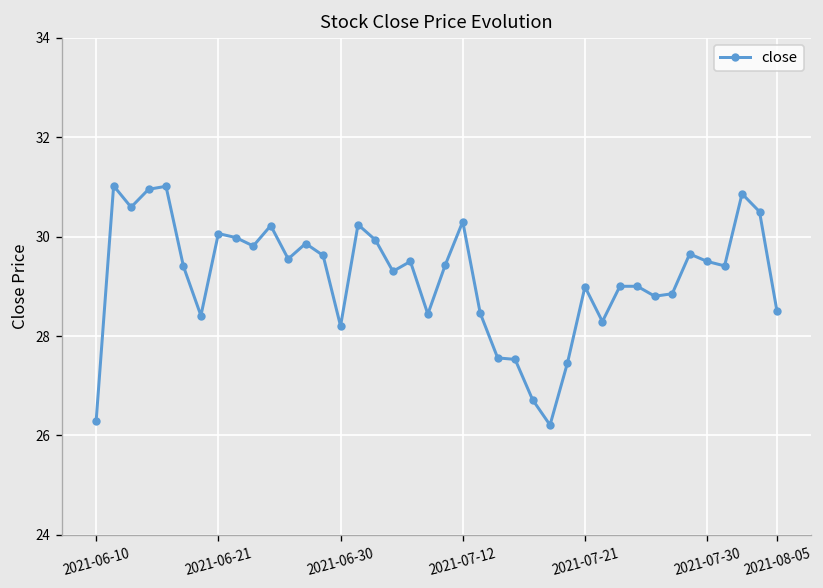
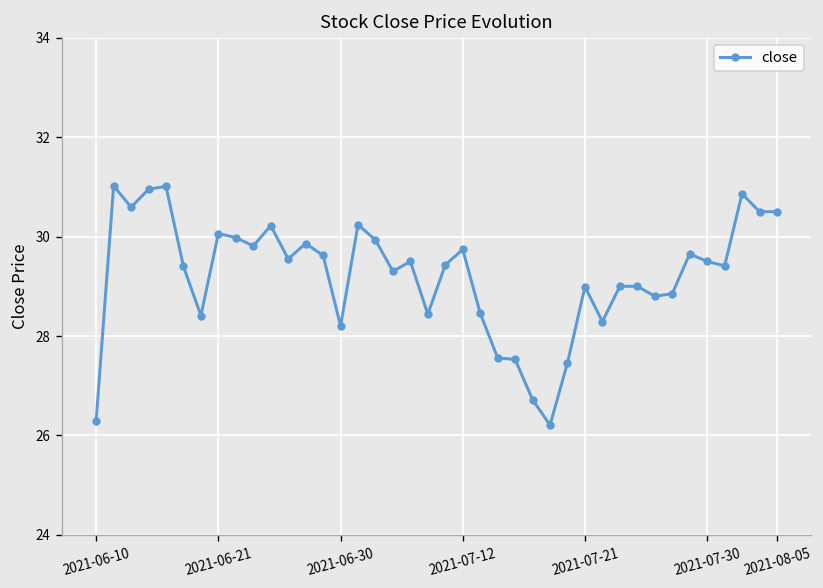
  {
    "2021-06-10": 26.3,
    "2021-06-21": 30.1,
    "2021-06-30": 28.2,
-   "2021-07-12": 30.3,
+   "2021-07-12": 29.7,
    "2021-07-21": 29.0,
    "2021-07-30": 29.5,
-   "2021-08-05": 28.5
+   "2021-08-05": 30.5
  }
